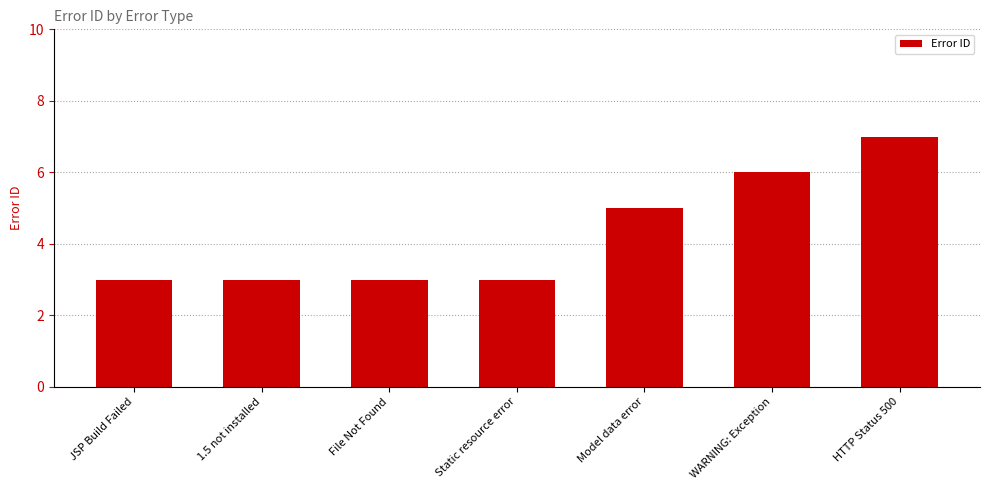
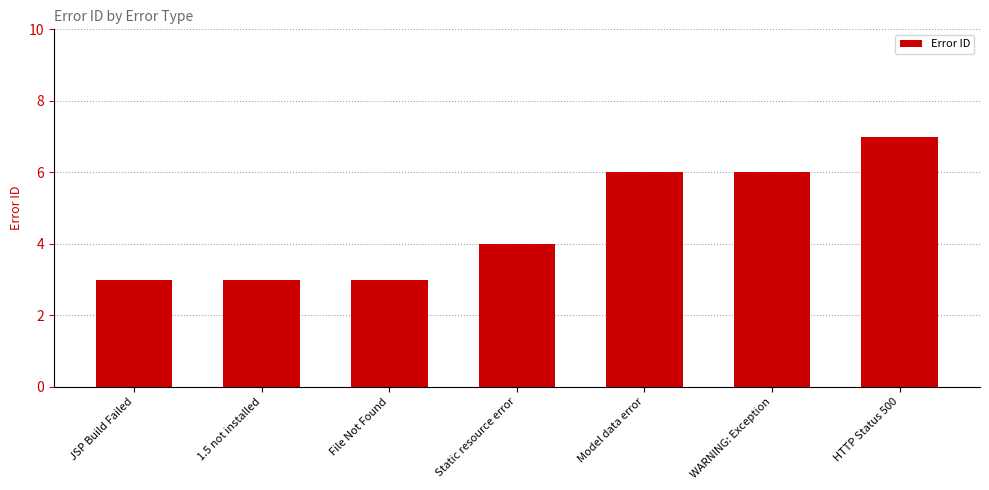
  {
    "JSP Build Failed": 3,
    "1.5 not installed": 3,
    "File Not Found": 3,
-   "Static resource error": 3,
-   "Model data error": 5,
+   "Static resource error": 4,
+   "Model data error": 6,
    "WARNING: Exception": 6,
    "HTTP Status 500": 7
  }
